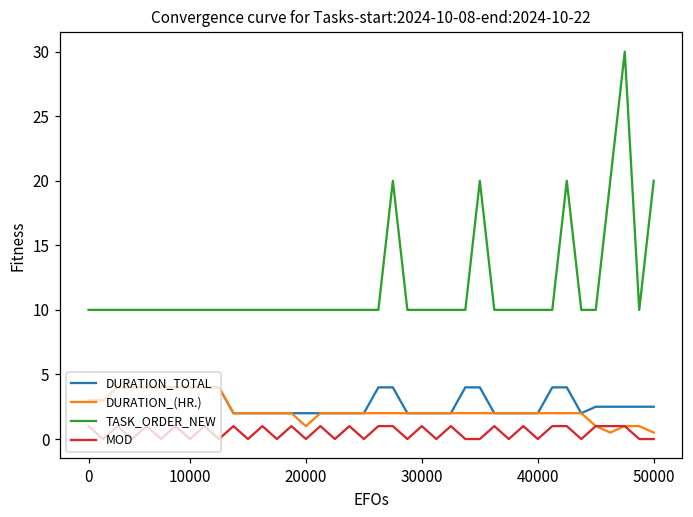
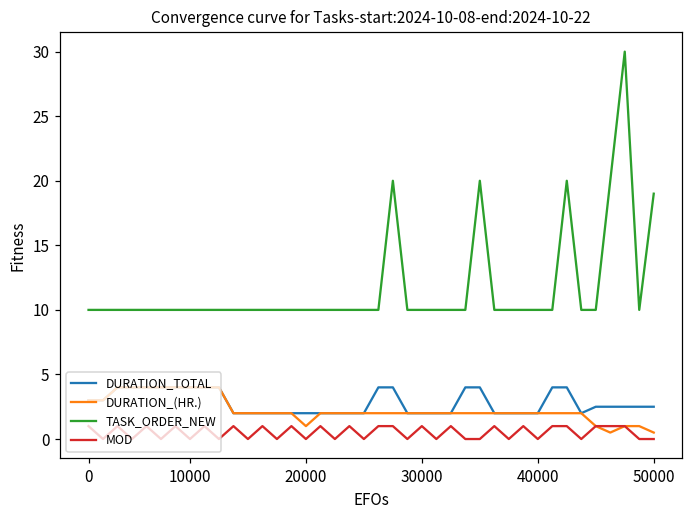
  {
    "DURATION_TOTAL": {
      "20000": 2,
      "50000": 2.5
    },
    "DURATION_(HR.)": {
      "20000": 1,
      "50000": 0.5
    },
    "TASK_ORDER_NEW": {
      "0": 10,
      "10000": 10,
      "20000": 10,
      "30000": 10,
      "40000": 10,
-     "50000": 20
+     "50000": 19
    },
    "MOD": {
      "20000": 0,
      "30000": 1,
      "40000": 0,
      "50000": 0
    }
  }
